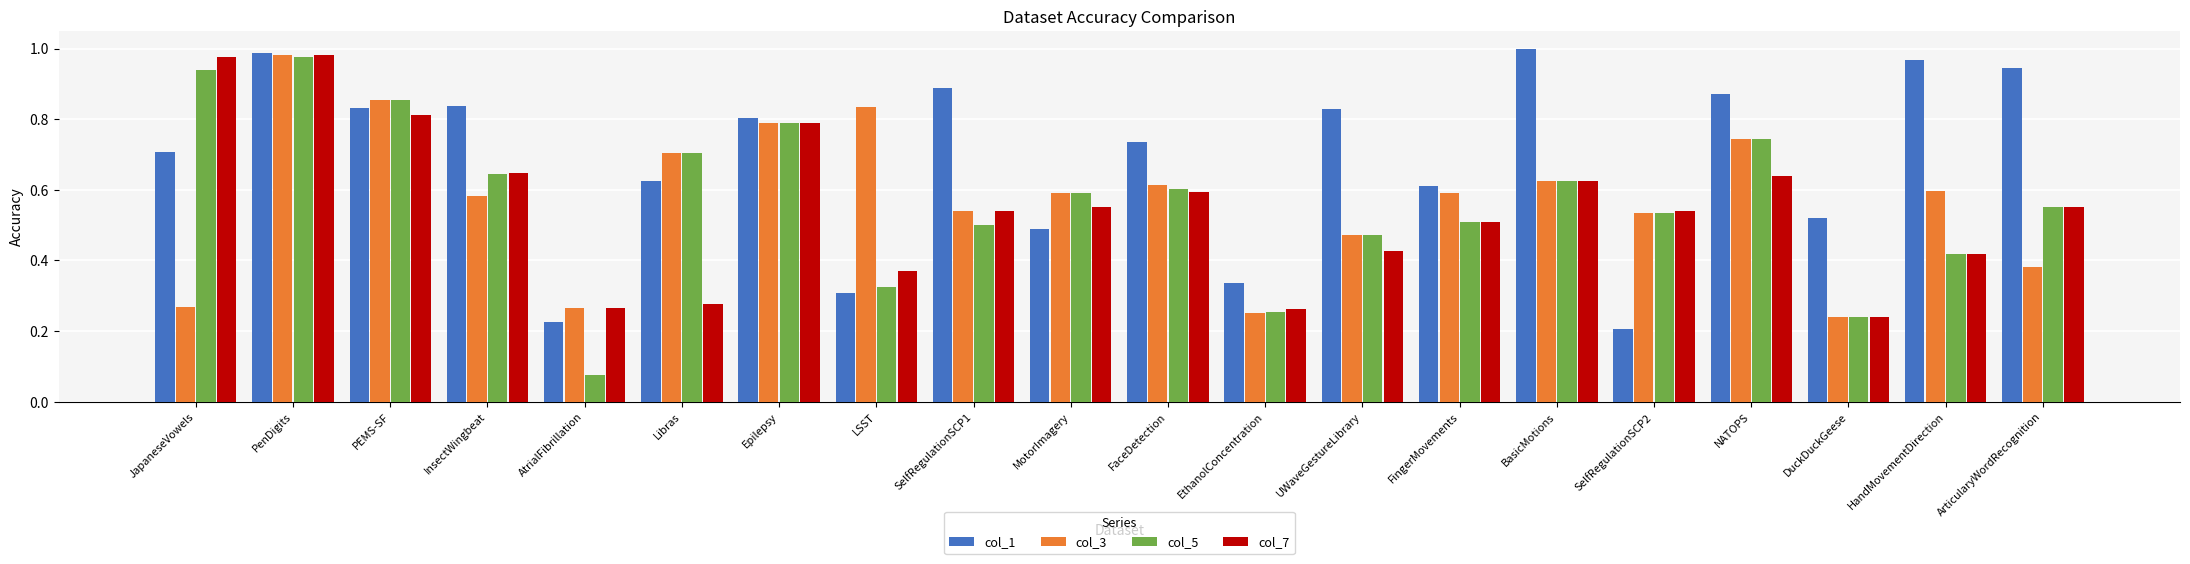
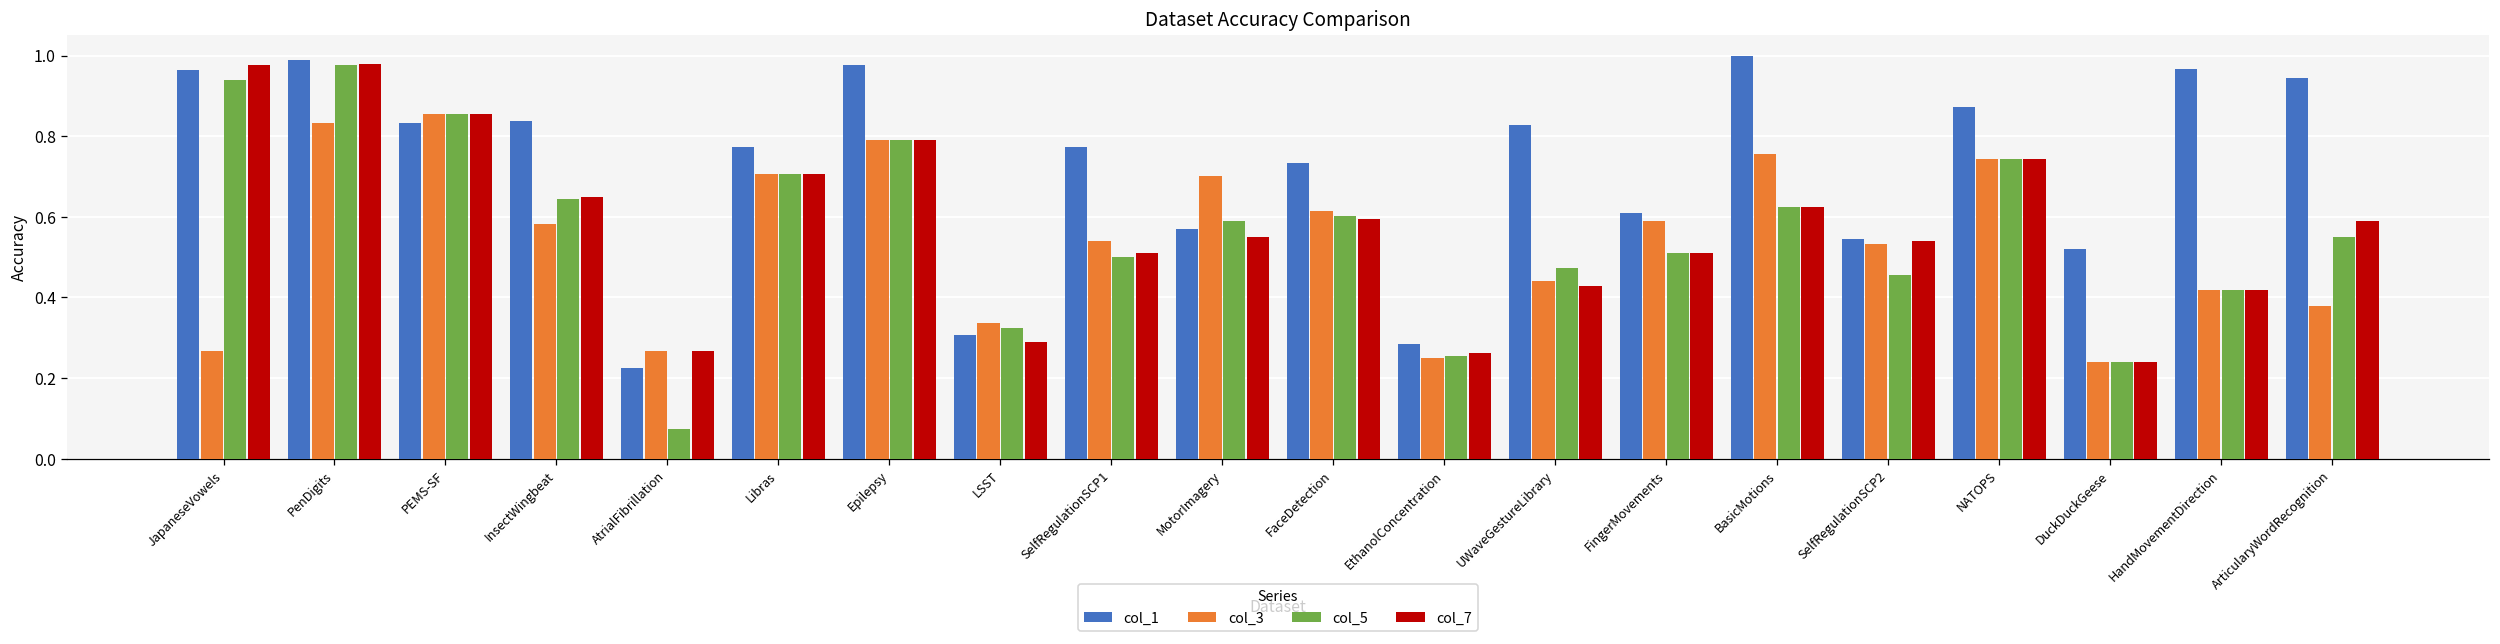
  {
    "col_1": {
-     "JapaneseVowels": 0.71,
+     "JapaneseVowels": 0.96,
      "PenDigits": 0.99,
      "PEMS-SF": 0.83,
      "InsectWingbeat": 0.84,
      "AtrialFibrillation": 0.22,
-     "Libras": 0.62,
-     "Epilepsy": 0.80,
+     "Libras": 0.77,
+     "Epilepsy": 0.98,
      "LSST": 0.31,
-     "SelfRegulationSCP1": 0.89,
-     "MotorImagery": 0.49,
+     "SelfRegulationSCP1": 0.77,
+     "MotorImagery": 0.57,
      "FaceDetection": 0.73,
-     "EthanolConcentration": 0.34,
+     "EthanolConcentration": 0.29,
      "UWaveGestureLibrary": 0.83,
      "FingerMovements": 0.61,
      "BasicMotions": 1.00,
-     "SelfRegulationSCP2": 0.21,
+     "SelfRegulationSCP2": 0.54,
      "NATOPS": 0.87,
      "DuckDuckGeese": 0.52,
      "HandMovementDirection": 0.97,
      "ArticularyWordRecognition": 0.94
    },
    "col_3": {
      "JapaneseVowels": 0.27,
-     "PenDigits": 0.98,
+     "PenDigits": 0.83,
      "PEMS-SF": 0.86,
      "InsectWingbeat": 0.58,
      "AtrialFibrillation": 0.27,
      "Libras": 0.71,
      "Epilepsy": 0.79,
-     "LSST": 0.83,
+     "LSST": 0.34,
      "SelfRegulationSCP1": 0.54,
-     "MotorImagery": 0.59,
+     "MotorImagery": 0.70,
      "FaceDetection": 0.61,
      "EthanolConcentration": 0.25,
-     "UWaveGestureLibrary": 0.47,
+     "UWaveGestureLibrary": 0.44,
      "FingerMovements": 0.59,
-     "BasicMotions": 0.63,
+     "BasicMotions": 0.76,
      "SelfRegulationSCP2": 0.53,
      "NATOPS": 0.74,
      "DuckDuckGeese": 0.24,
-     "HandMovementDirection": 0.60,
+     "HandMovementDirection": 0.42,
      "ArticularyWordRecognition": 0.38
    },
    "col_5": {
      "JapaneseVowels": 0.94,
      "PenDigits": 0.98,
      "PEMS-SF": 0.86,
      "InsectWingbeat": 0.64,
      "AtrialFibrillation": 0.07,
      "Libras": 0.71,
      "Epilepsy": 0.79,
      "LSST": 0.32,
      "SelfRegulationSCP1": 0.50,
      "MotorImagery": 0.59,
      "FaceDetection": 0.60,
      "EthanolConcentration": 0.25,
      "UWaveGestureLibrary": 0.47,
      "FingerMovements": 0.51,
      "BasicMotions": 0.63,
-     "SelfRegulationSCP2": 0.53,
+     "SelfRegulationSCP2": 0.46,
      "NATOPS": 0.74,
      "DuckDuckGeese": 0.24,
      "HandMovementDirection": 0.42,
      "ArticularyWordRecognition": 0.55
    },
    "col_7": {
      "JapaneseVowels": 0.98,
      "PenDigits": 0.98,
-     "PEMS-SF": 0.81,
+     "PEMS-SF": 0.86,
      "InsectWingbeat": 0.65,
      "AtrialFibrillation": 0.27,
-     "Libras": 0.28,
+     "Libras": 0.71,
      "Epilepsy": 0.79,
-     "LSST": 0.37,
-     "SelfRegulationSCP1": 0.54,
+     "LSST": 0.29,
+     "SelfRegulationSCP1": 0.51,
      "MotorImagery": 0.55,
      "FaceDetection": 0.59,
      "EthanolConcentration": 0.26,
      "UWaveGestureLibrary": 0.43,
      "FingerMovements": 0.51,
      "BasicMotions": 0.63,
      "SelfRegulationSCP2": 0.54,
-     "NATOPS": 0.64,
+     "NATOPS": 0.74,
      "DuckDuckGeese": 0.24,
      "HandMovementDirection": 0.42,
-     "ArticularyWordRecognition": 0.55
+     "ArticularyWordRecognition": 0.59
    }
  }
